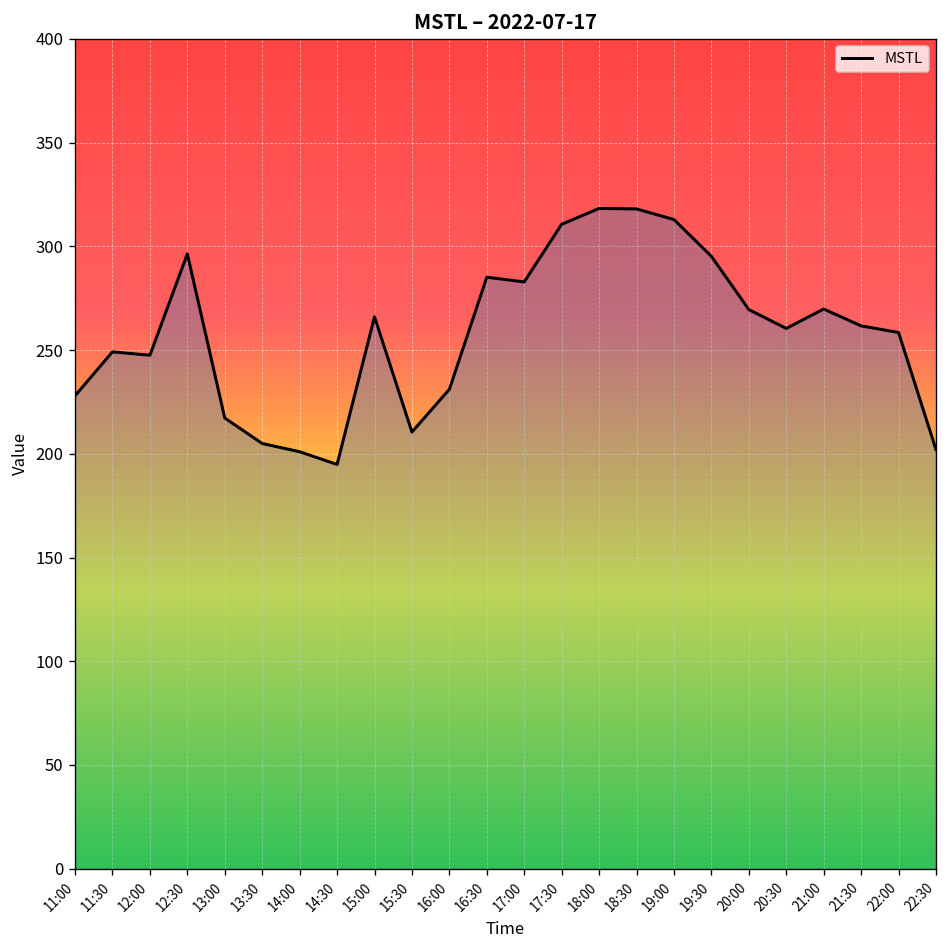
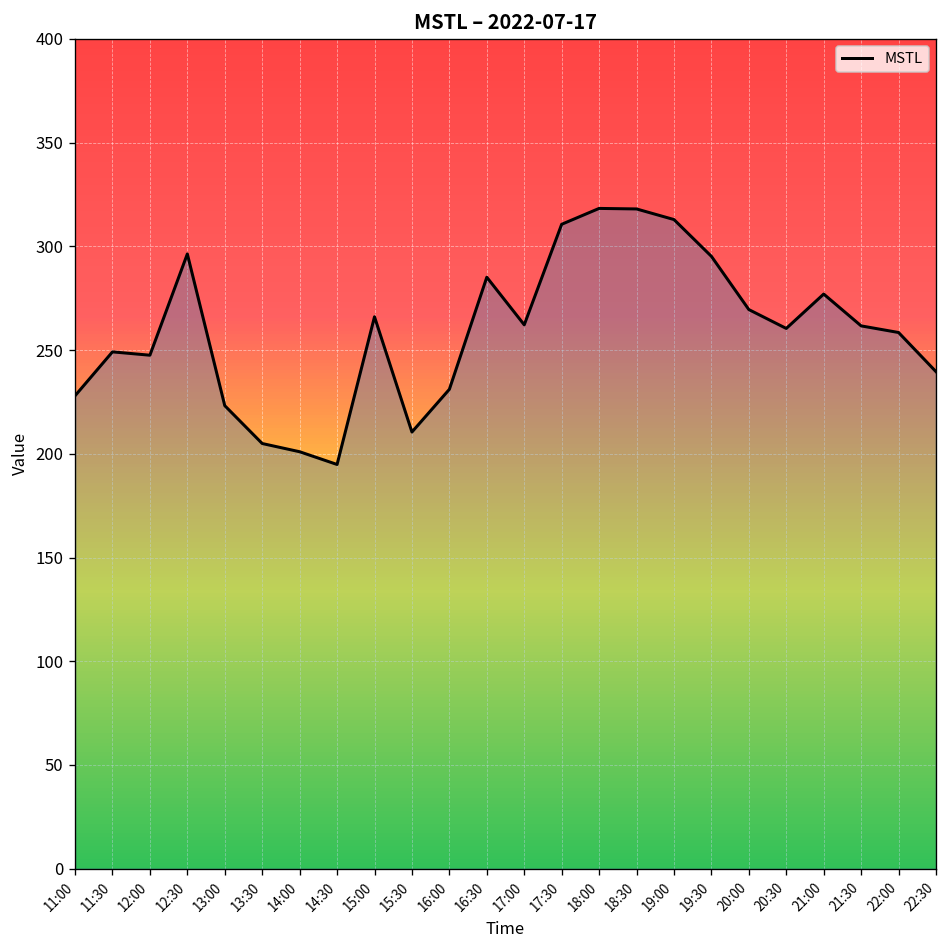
  {
    "11:00": 228,
    "11:30": 249,
    "12:00": 248,
    "12:30": 296,
-   "13:00": 217,
+   "13:00": 223,
    "13:30": 205,
    "14:00": 201,
    "14:30": 195,
    "15:00": 266,
    "15:30": 210,
    "16:00": 231,
    "16:30": 285,
-   "17:00": 283,
+   "17:00": 262,
    "17:30": 311,
    "18:00": 318,
    "18:30": 318,
    "19:00": 313,
    "19:30": 295,
    "20:00": 269,
    "20:30": 260,
-   "21:00": 270,
+   "21:00": 277,
    "21:30": 262,
    "22:00": 258,
-   "22:30": 202
+   "22:30": 240
  }
